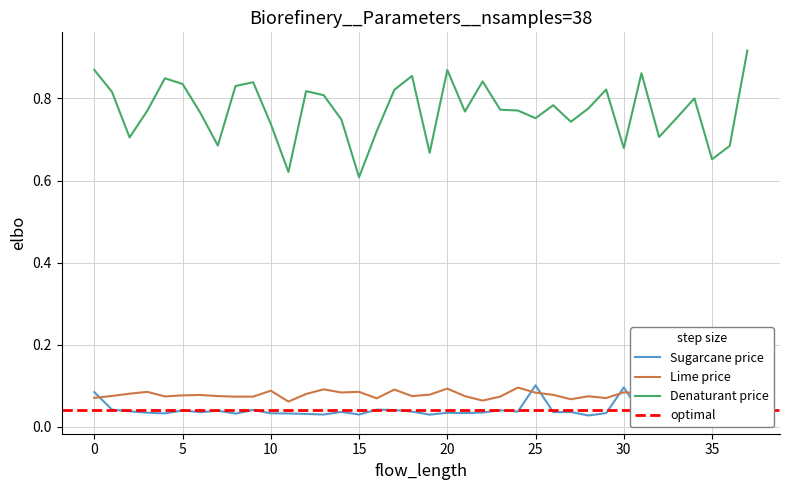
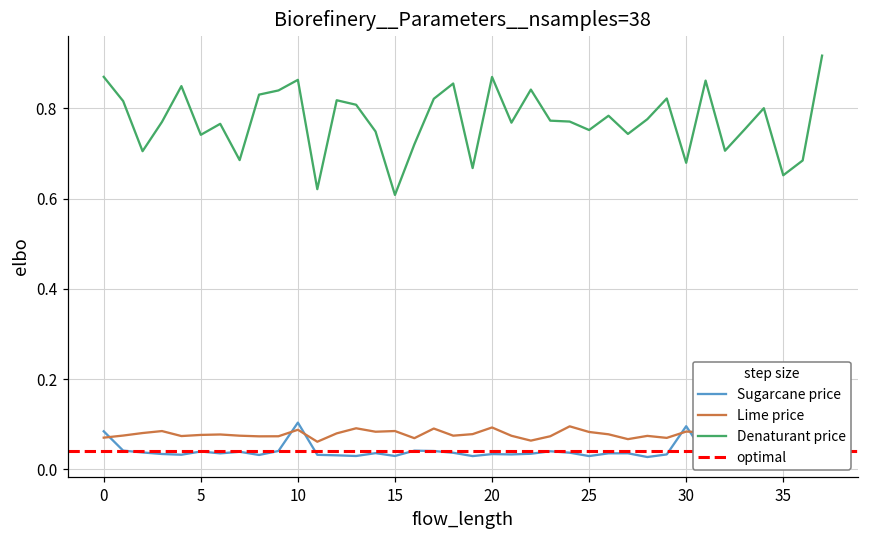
  {
    "Sugarcane price": {
      "0": 0.08,
      "5": 0.04,
-     "10": 0.03,
+     "10": 0.10,
      "15": 0.03,
      "20": 0.03,
-     "25": 0.10,
+     "25": 0.03,
      "30": 0.10
    },
    "Lime price": {
      "0": 0.07,
      "5": 0.08,
      "10": 0.09,
      "15": 0.09,
      "20": 0.09,
      "25": 0.08,
      "30": 0.08
    },
    "Denaturant price": {
      "0": 0.87,
-     "5": 0.84,
-     "10": 0.74,
+     "5": 0.74,
+     "10": 0.86,
      "15": 0.61,
      "20": 0.87,
      "25": 0.75,
      "30": 0.68,
      "35": 0.65
    }
  }
